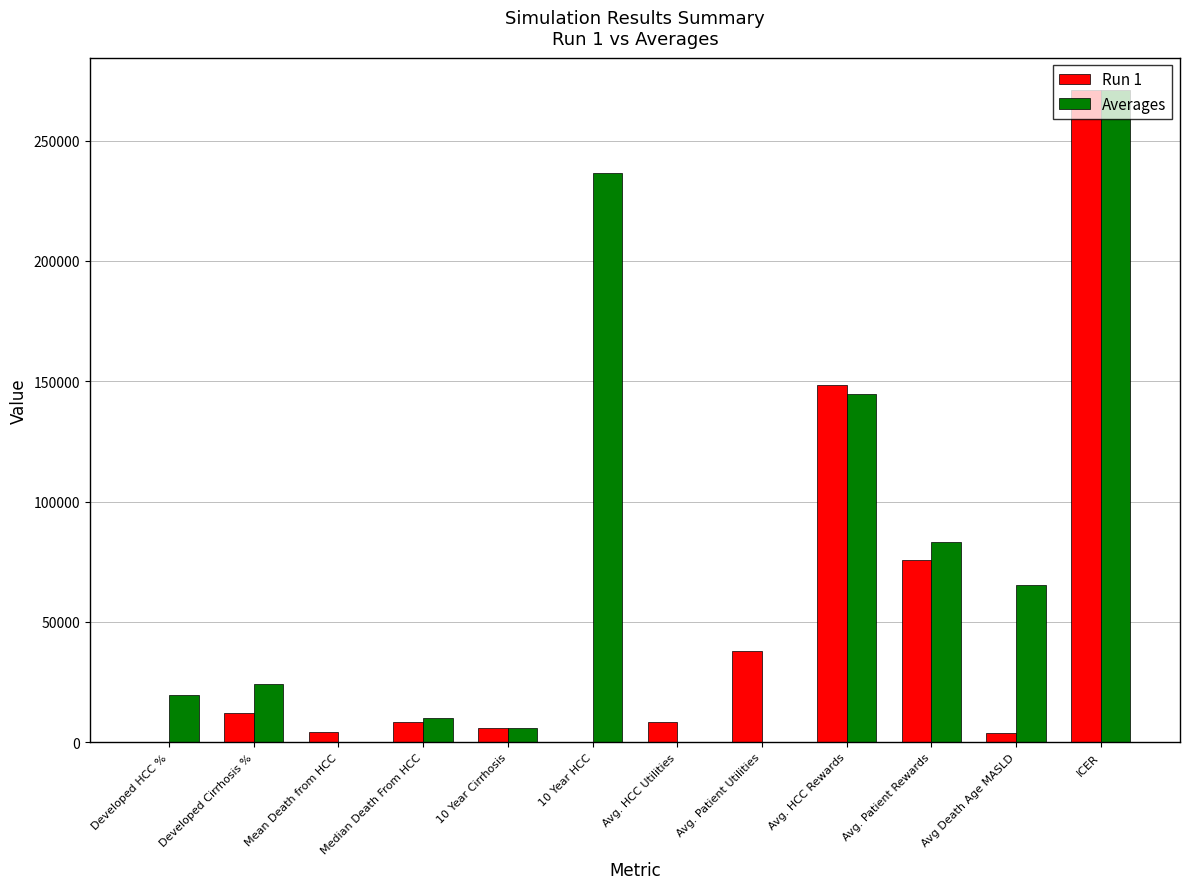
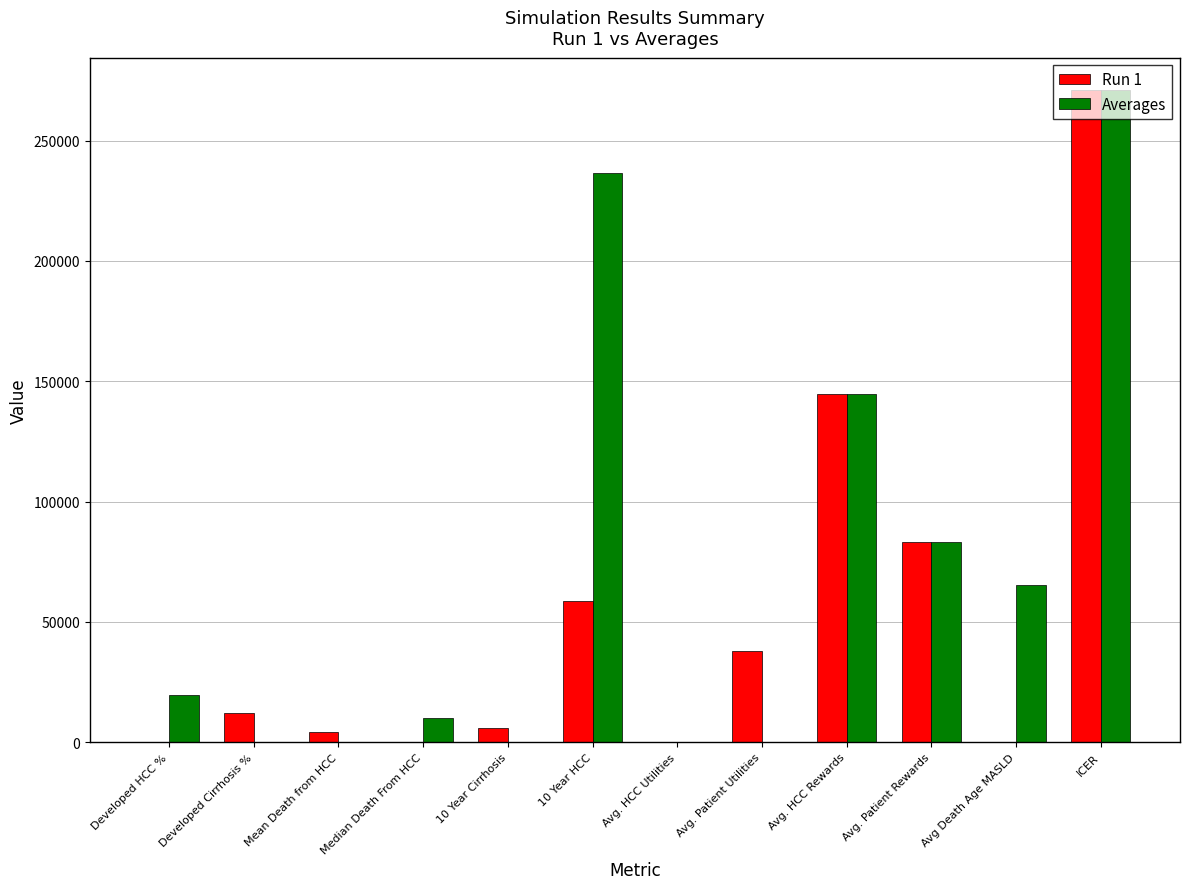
  {
    "Run 1": {
      "Developed Cirrhosis %": 12000,
      "Mean Death from HCC": 4000,
-     "Median Death From HCC": 8000,
+     "Median Death From HCC": 0,
      "10 Year Cirrhosis": 6000,
-     "10 Year HCC": 0,
-     "Avg. HCC Utilities": 8000,
+     "10 Year HCC": 59000,
+     "Avg. HCC Utilities": 0,
      "Avg. Patient Utilities": 38000,
-     "Avg. HCC Rewards": 148000,
-     "Avg. Patient Rewards": 76000,
-     "Avg Death Age MASLD": 4000
+     "Avg. HCC Rewards": 145000,
+     "Avg. Patient Rewards": 83000,
+     "Avg Death Age MASLD": 0
    },
    "Averages": {
      "Developed HCC %": 20000,
-     "Developed Cirrhosis %": 24000,
+     "Developed Cirrhosis %": 0,
      "Median Death From HCC": 10000,
-     "10 Year Cirrhosis": 6000,
+     "10 Year Cirrhosis": 0,
      "10 Year HCC": 236000,
      "Avg. HCC Rewards": 145000,
      "Avg. Patient Rewards": 83000,
      "Avg Death Age MASLD": 65000
    }
  }
